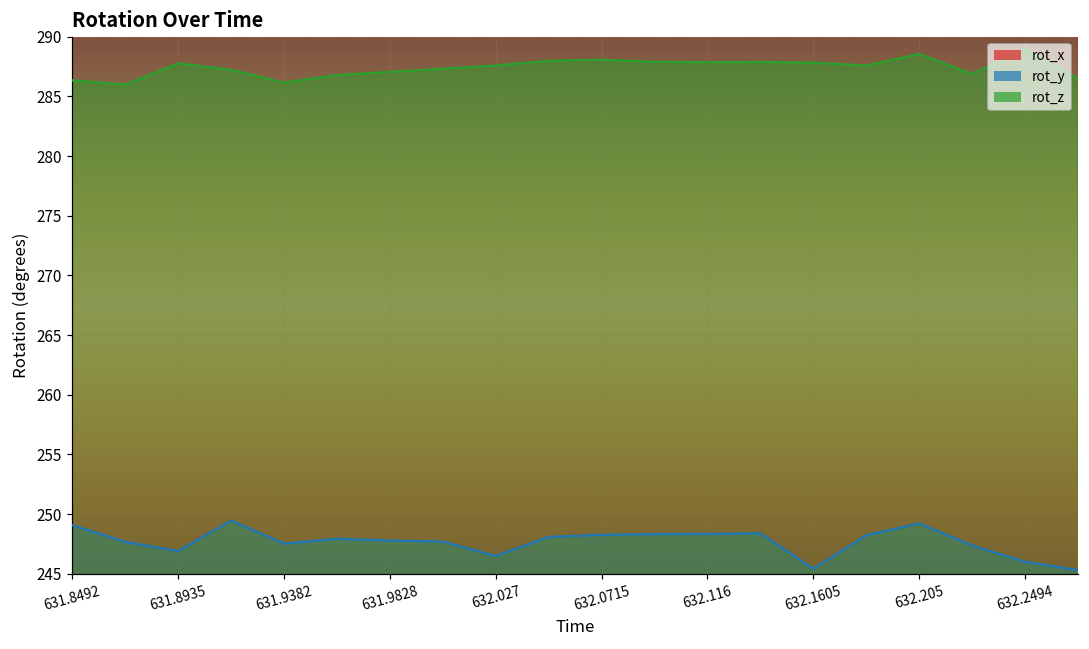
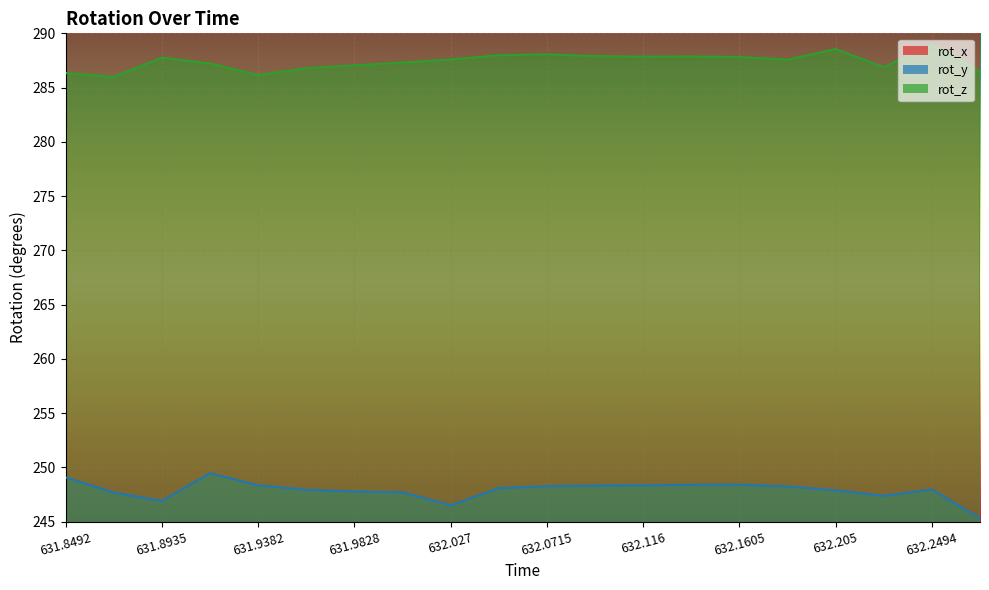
  {
    "rot_y": {
      "631.8492": 249.1,
      "631.8935": 246.9,
-     "631.9382": 247.5,
+     "631.9382": 248.3,
      "631.9828": 247.8,
      "632.027": 246.5,
      "632.0715": 248.3,
      "632.116": 248.3,
-     "632.1605": 245.4,
-     "632.205": 249.2,
-     "632.2494": 246.0
+     "632.1605": 248.4,
+     "632.205": 247.9,
+     "632.2494": 248.0
    },
    "rot_z": {
      "631.8492": 286.3,
      "631.8935": 287.8,
      "631.9382": 286.1,
      "631.9828": 287.0,
      "632.027": 287.6,
      "632.0715": 288.1,
      "632.116": 287.9,
      "632.1605": 287.8,
      "632.205": 288.5
    }
  }
